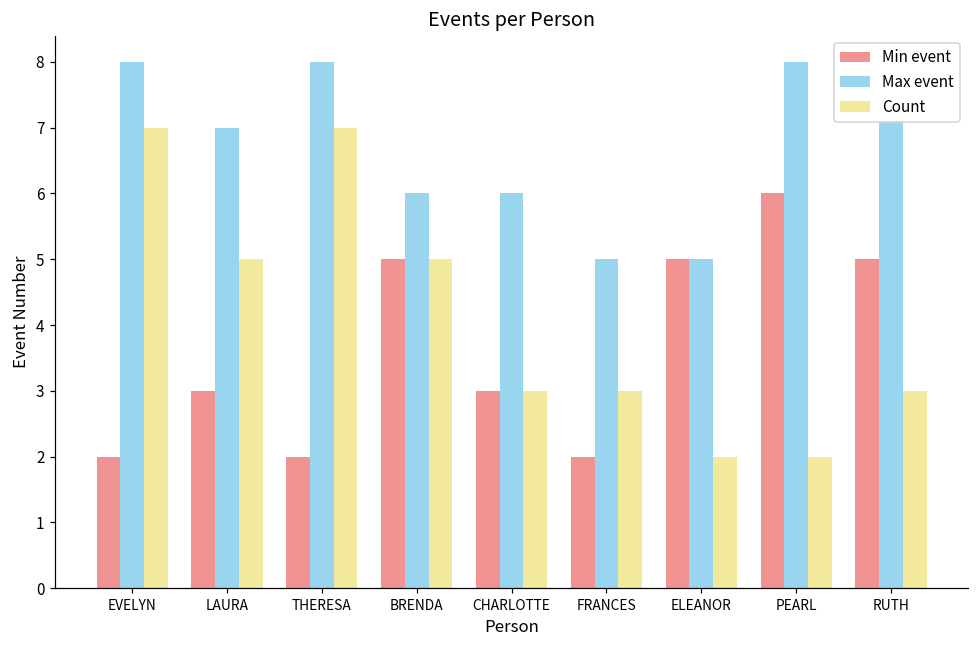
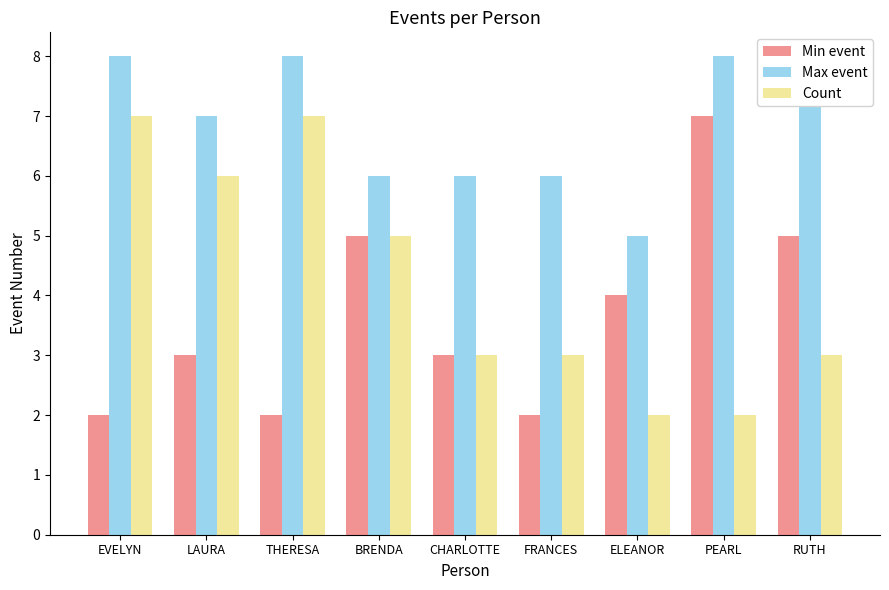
  {
    "Min event": {
      "EVELYN": 2,
      "LAURA": 3,
      "THERESA": 2,
      "BRENDA": 5,
      "CHARLOTTE": 3,
      "FRANCES": 2,
-     "ELEANOR": 5,
-     "PEARL": 6,
+     "ELEANOR": 4,
+     "PEARL": 7,
      "RUTH": 5
    },
    "Max event": {
      "EVELYN": 8,
      "LAURA": 7,
      "THERESA": 8,
      "BRENDA": 6,
      "CHARLOTTE": 6,
-     "FRANCES": 5,
+     "FRANCES": 6,
      "ELEANOR": 5,
      "PEARL": 8
    },
    "Count": {
      "EVELYN": 7,
-     "LAURA": 5,
+     "LAURA": 6,
      "THERESA": 7,
      "BRENDA": 5,
      "CHARLOTTE": 3,
      "FRANCES": 3,
      "ELEANOR": 2,
      "PEARL": 2,
      "RUTH": 3
    }
  }
